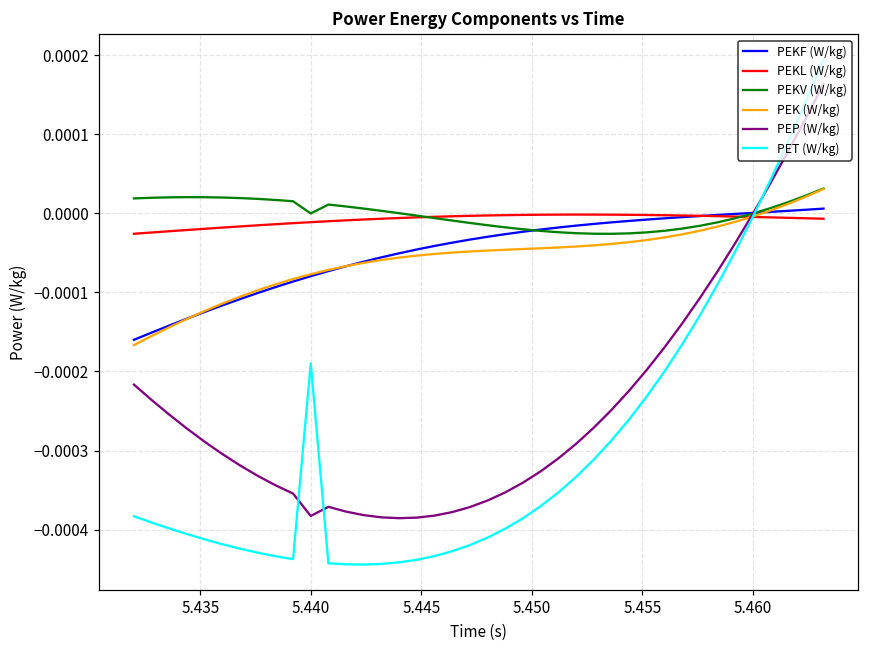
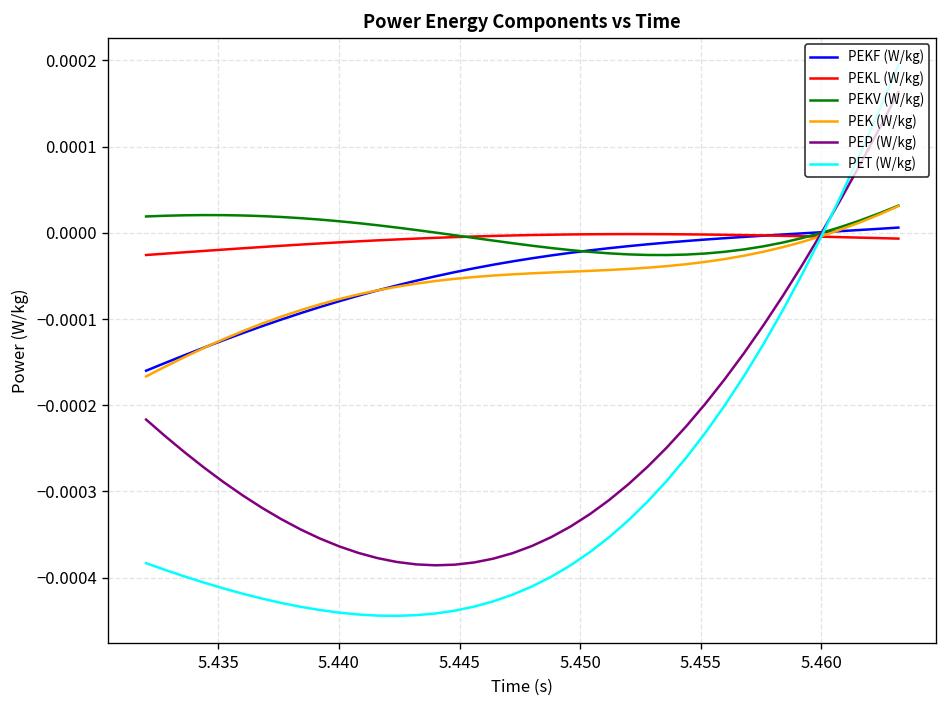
  {
    "PEKL (W/kg)": {
      "5.440": -0.00001
    },
    "PEKV (W/kg)": {
-     "5.440": 0.00000
+     "5.440": 0.00001
    },
    "PEP (W/kg)": {
-     "5.440": -0.00038
+     "5.440": -0.00036
    },
    "PET (W/kg)": {
-     "5.440": -0.00019
+     "5.440": -0.00044
    }
  }
